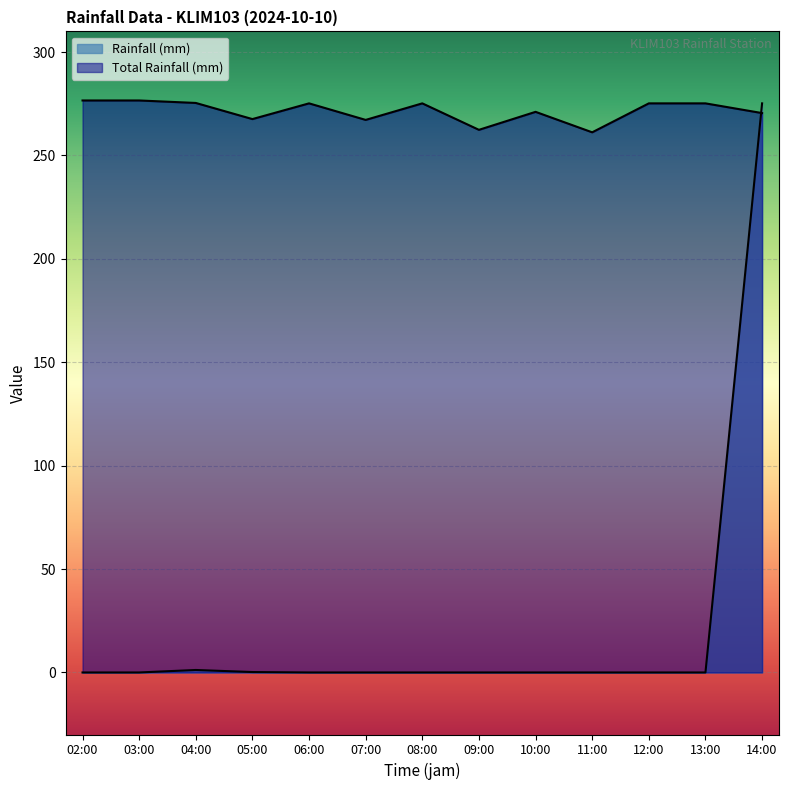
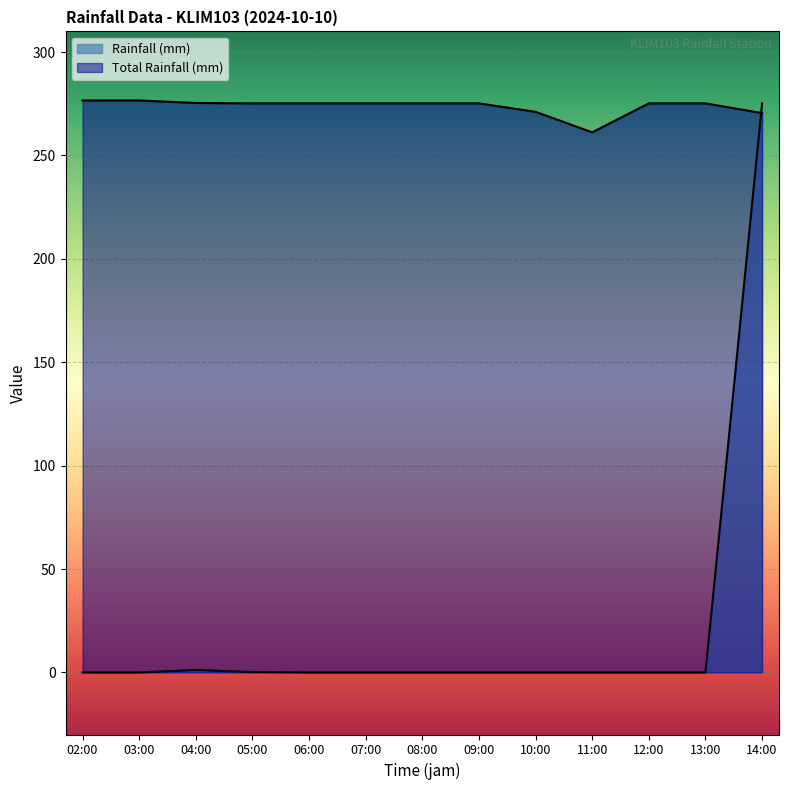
  {
    "Rainfall (mm)": {
      "02:00": 0,
      "03:00": 0,
      "04:00": 1,
      "05:00": 0,
      "06:00": 0,
      "07:00": 0,
      "08:00": 0,
      "09:00": 0,
      "10:00": 0,
      "11:00": 0,
      "12:00": 0,
      "13:00": 0,
      "14:00": 275
    },
    "Total Rainfall (mm)": {
      "02:00": 277,
      "03:00": 277,
      "04:00": 275,
-     "05:00": 268,
+     "05:00": 275,
      "06:00": 275,
-     "07:00": 267,
+     "07:00": 275,
      "08:00": 275,
-     "09:00": 262,
+     "09:00": 275,
      "10:00": 271,
      "11:00": 261,
      "12:00": 275,
      "13:00": 275,
      "14:00": 271
    }
  }
